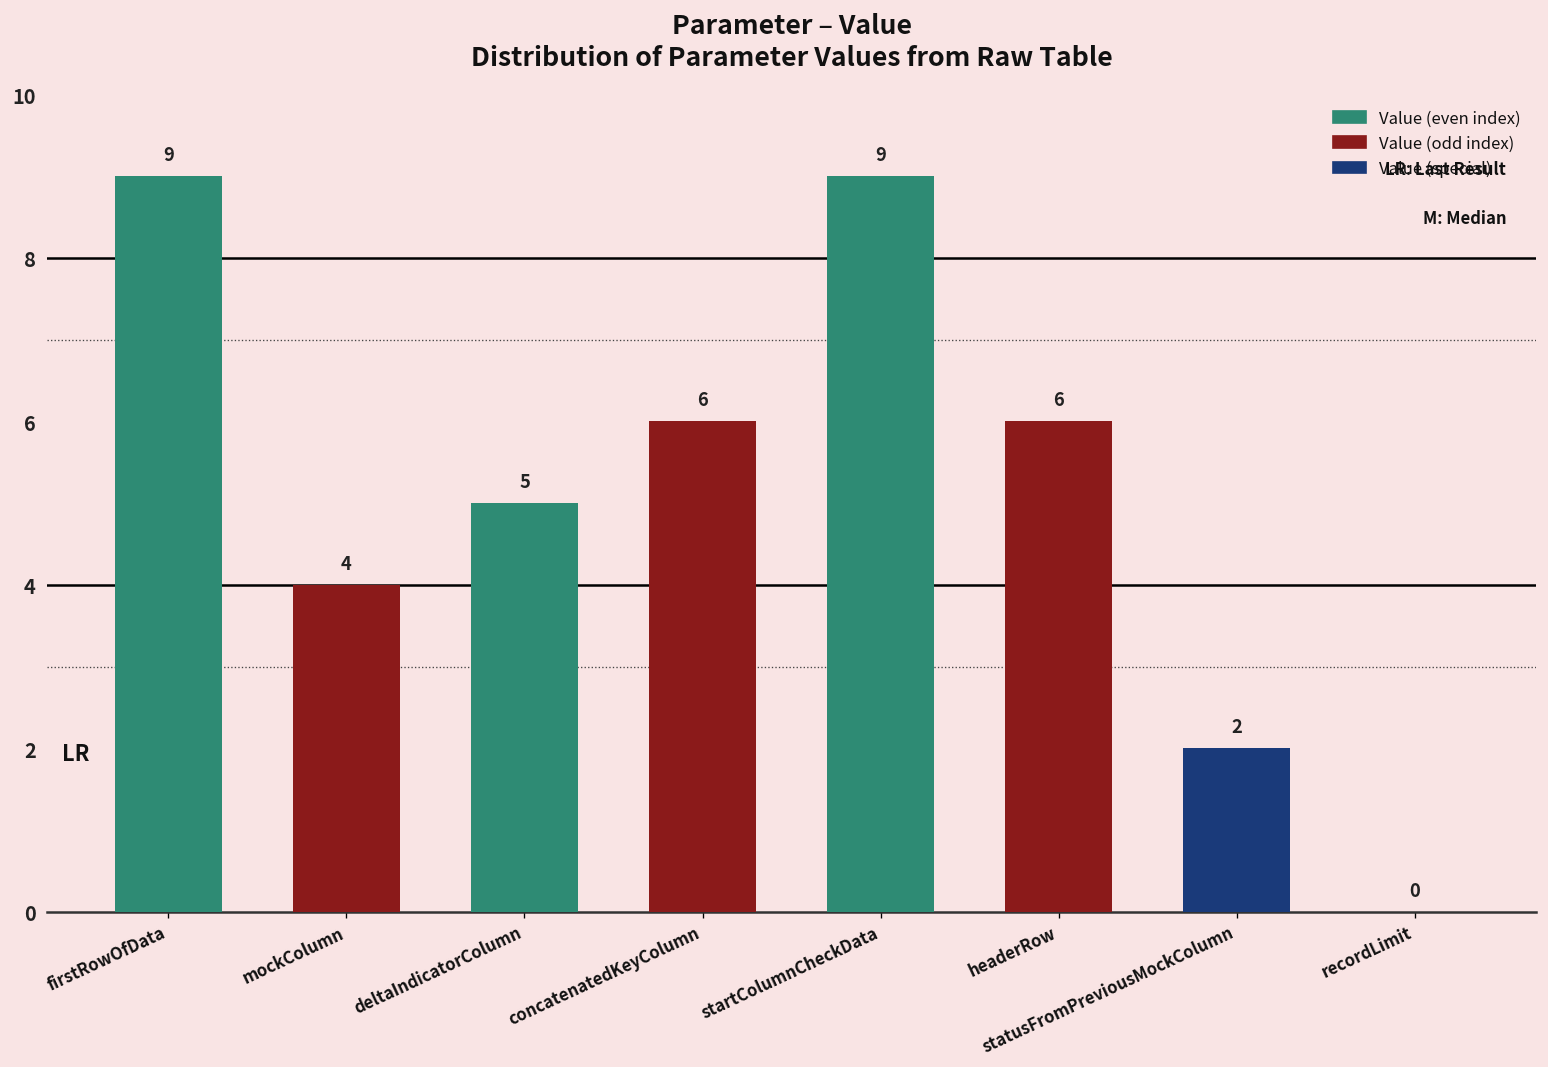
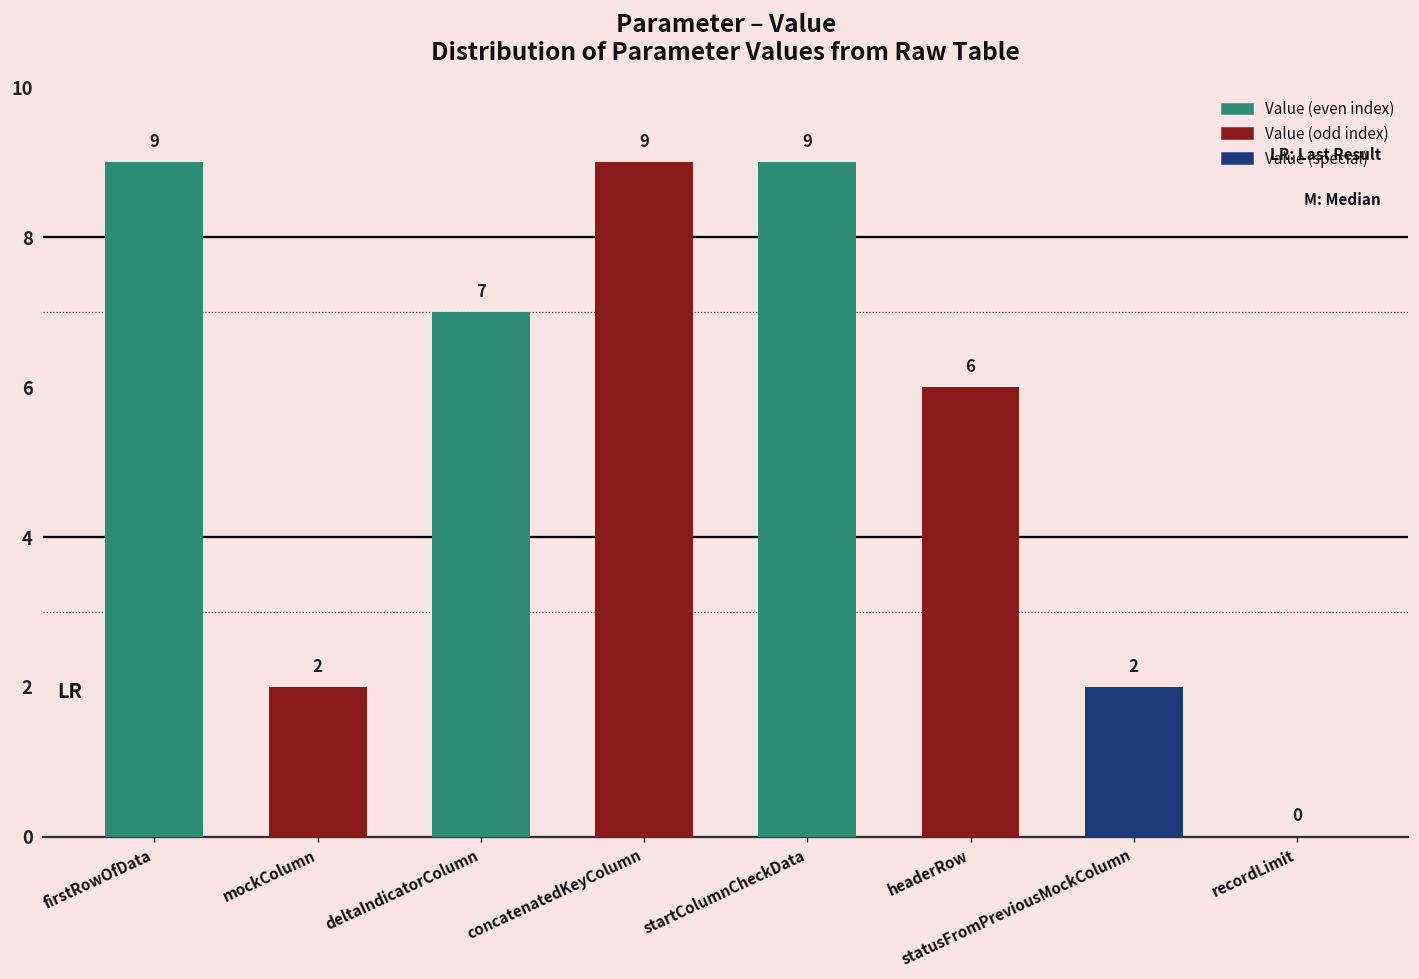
  {
    "firstRowOfData": 9,
-   "mockColumn": 4,
-   "deltaIndicatorColumn": 5,
-   "concatenatedKeyColumn": 6,
+   "mockColumn": 2,
+   "deltaIndicatorColumn": 7,
+   "concatenatedKeyColumn": 9,
    "startColumnCheckData": 9,
    "headerRow": 6,
    "statusFromPreviousMockColumn": 2,
    "recordLimit": 0
  }
